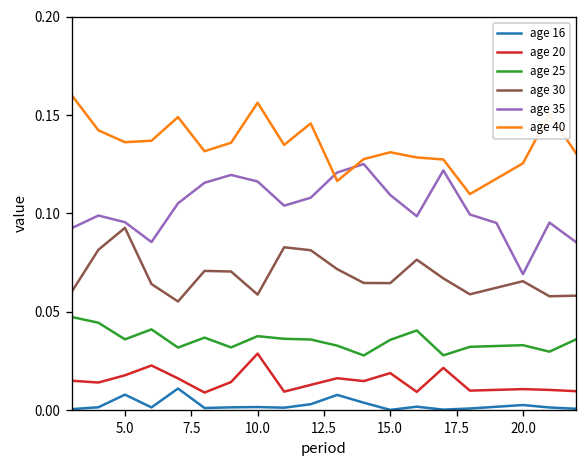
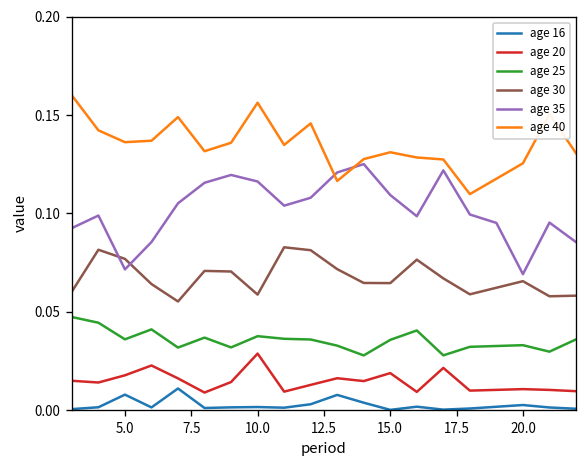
  {
    "age 16": {
      "5.0": 0.008,
      "10.0": 0.002,
      "15.0": 0.000,
      "20.0": 0.003
    },
    "age 20": {
      "5.0": 0.018,
      "10.0": 0.029,
      "15.0": 0.019,
      "20.0": 0.011
    },
    "age 25": {
      "5.0": 0.036,
      "10.0": 0.038,
      "15.0": 0.036,
      "20.0": 0.033
    },
    "age 30": {
-     "5.0": 0.093,
+     "5.0": 0.077,
      "10.0": 0.059,
      "15.0": 0.065,
      "20.0": 0.066
    },
    "age 35": {
-     "5.0": 0.096,
+     "5.0": 0.072,
      "10.0": 0.116,
      "15.0": 0.109,
      "20.0": 0.069
    },
    "age 40": {
      "5.0": 0.136,
      "10.0": 0.156,
      "15.0": 0.131,
      "20.0": 0.125
    }
  }
